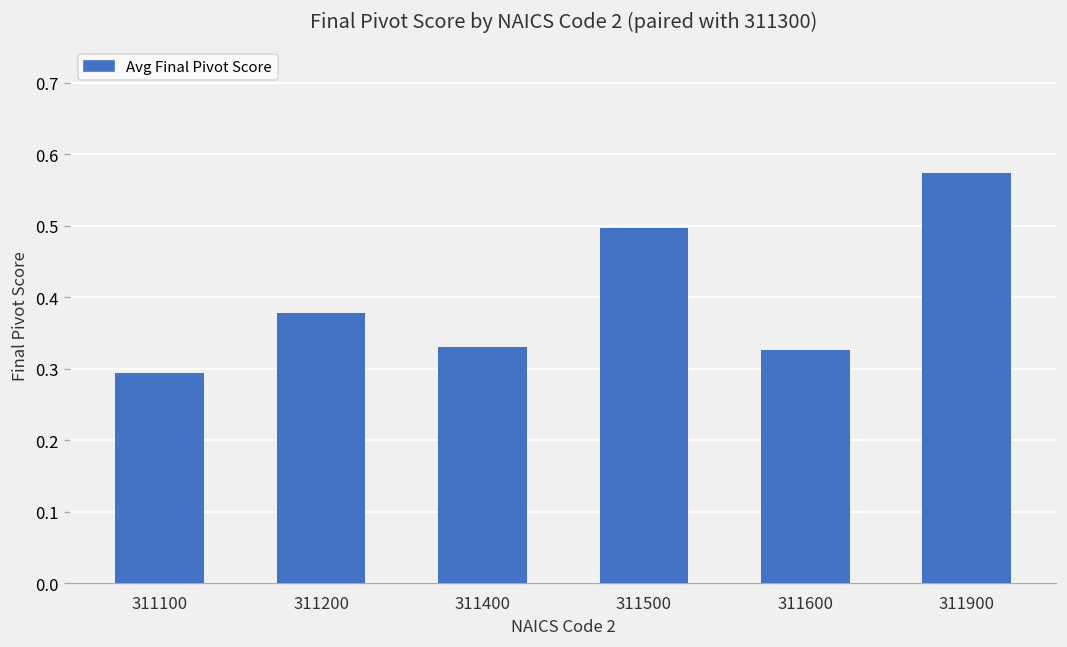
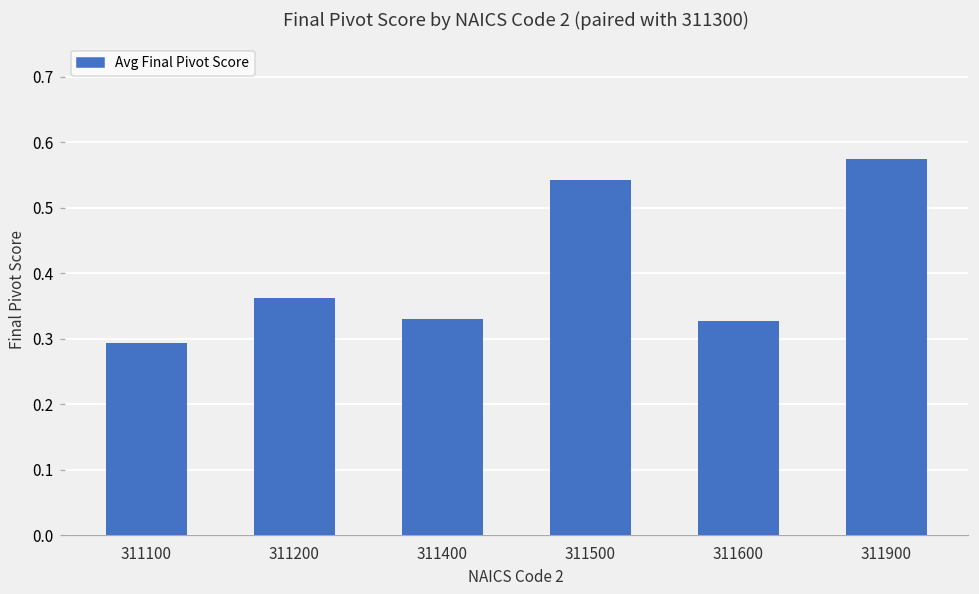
  {
    "311100": 0.29,
-   "311200": 0.38,
+   "311200": 0.36,
    "311400": 0.33,
-   "311500": 0.50,
+   "311500": 0.54,
    "311600": 0.33,
    "311900": 0.57
  }
